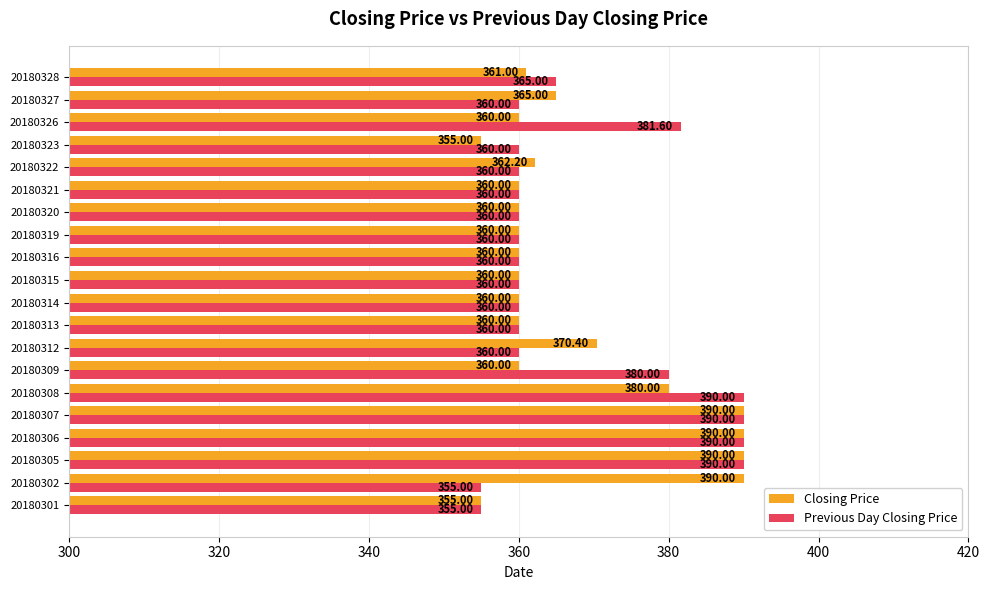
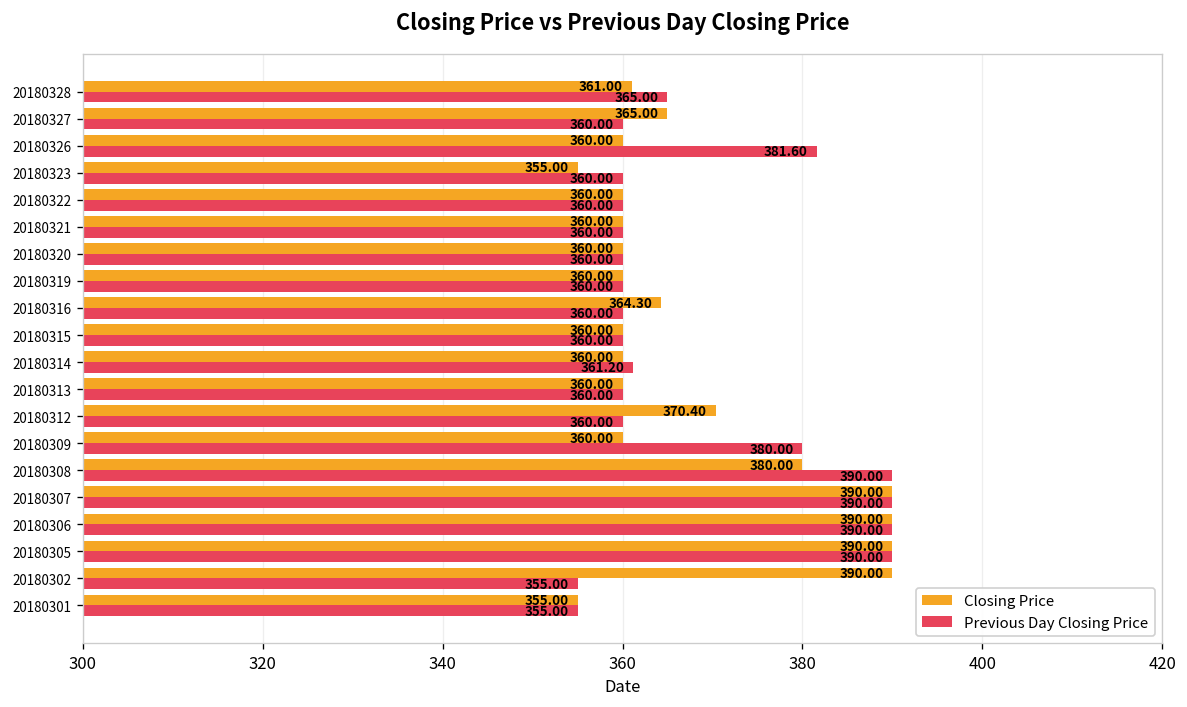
  {
    "Closing Price": {
      "20180328": 361.00,
      "20180327": 365.00,
      "20180326": 360.00,
      "20180323": 355.00,
-     "20180322": 362.20,
-     "20180316": 360.00,
+     "20180322": 360.00,
+     "20180316": 364.30,
      "20180312": 370.40,
      "20180309": 360.00,
      "20180308": 380.00,
      "20180302": 390.00
    },
    "Previous Day Closing Price": {
      "20180328": 365.00,
      "20180327": 360.00,
      "20180326": 381.60,
      "20180323": 360.00,
      "20180316": 360.00,
-     "20180314": 360.00,
+     "20180314": 361.20,
      "20180312": 360.00,
      "20180309": 380.00,
      "20180308": 390.00,
      "20180302": 355.00
    }
  }
